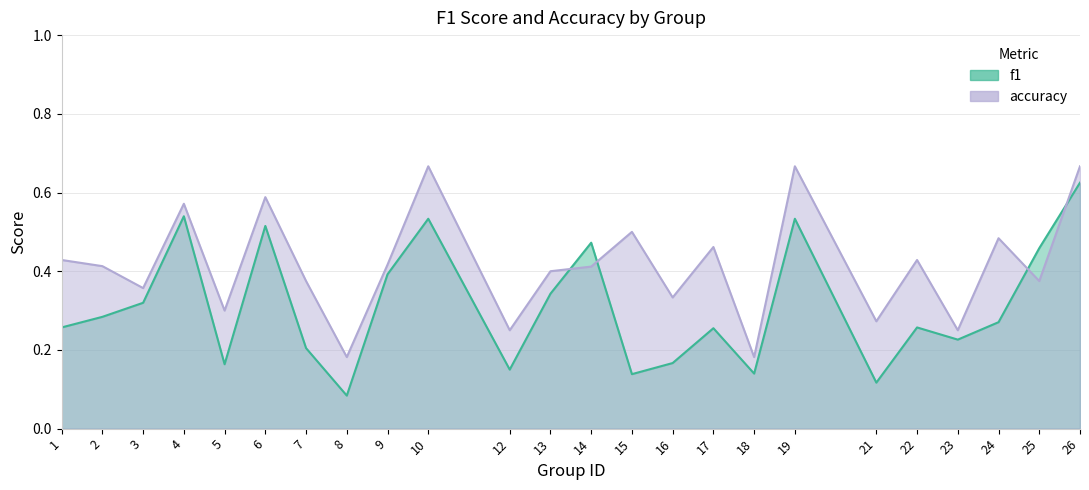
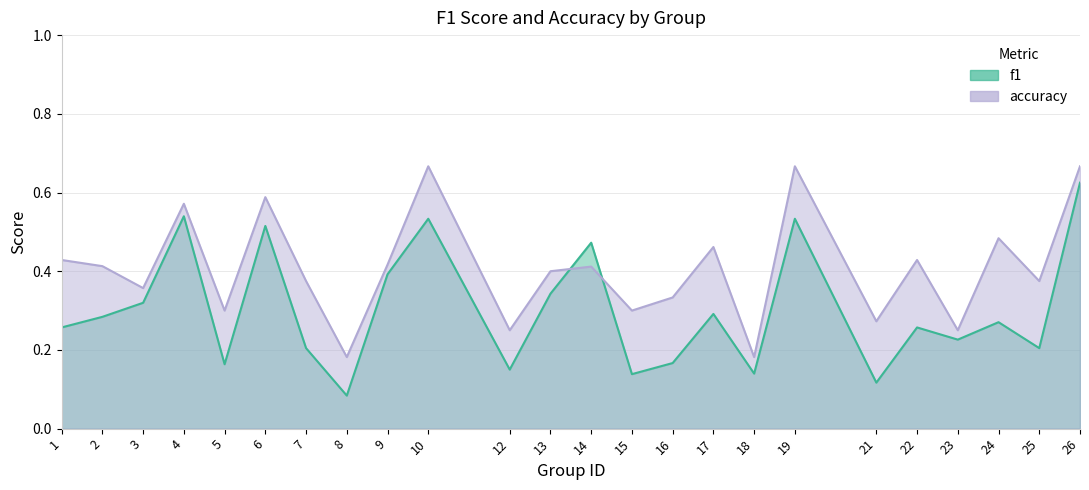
  {
    "f1": {
      "1": 0.26,
      "2": 0.28,
      "3": 0.32,
      "4": 0.54,
      "5": 0.16,
      "6": 0.52,
      "7": 0.20,
      "8": 0.08,
      "9": 0.39,
      "10": 0.53,
      "12": 0.15,
      "13": 0.34,
      "14": 0.47,
      "15": 0.14,
      "16": 0.17,
-     "17": 0.26,
+     "17": 0.29,
      "18": 0.14,
      "19": 0.53,
      "21": 0.12,
      "22": 0.26,
      "23": 0.23,
      "24": 0.27,
-     "25": 0.46,
+     "25": 0.20,
      "26": 0.63
    },
    "accuracy": {
      "1": 0.43,
      "2": 0.41,
      "3": 0.36,
      "4": 0.57,
      "5": 0.3,
      "6": 0.59,
      "7": 0.38,
      "8": 0.18,
      "9": 0.42,
      "10": 0.67,
      "12": 0.25,
      "13": 0.4,
      "14": 0.41,
-     "15": 0.5,
+     "15": 0.3,
      "16": 0.33,
      "17": 0.46,
      "18": 0.18,
      "19": 0.67,
      "21": 0.27,
      "22": 0.43,
      "23": 0.25,
      "24": 0.48,
      "25": 0.38,
      "26": 0.67
    }
  }
